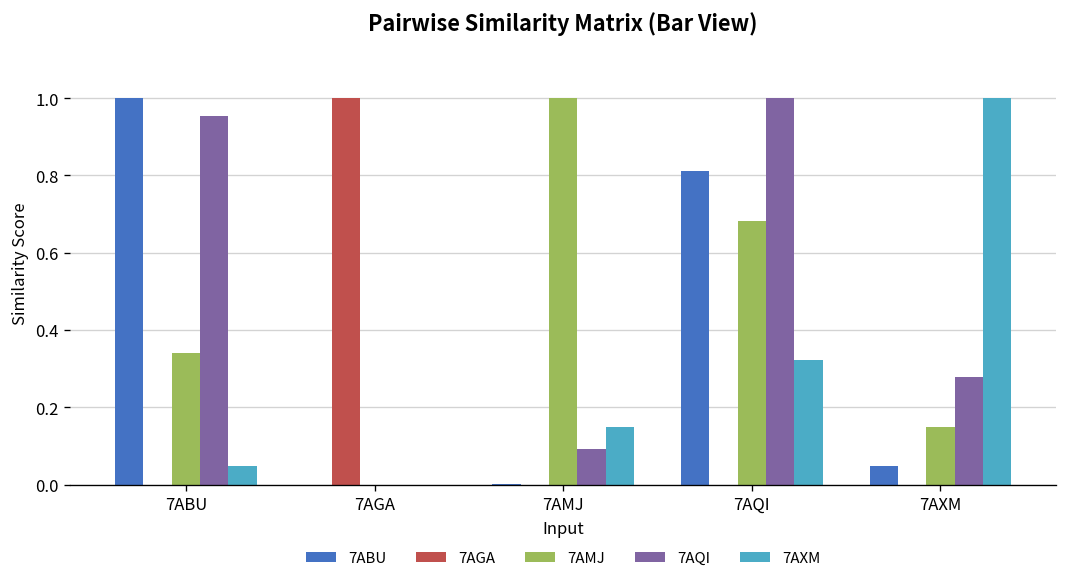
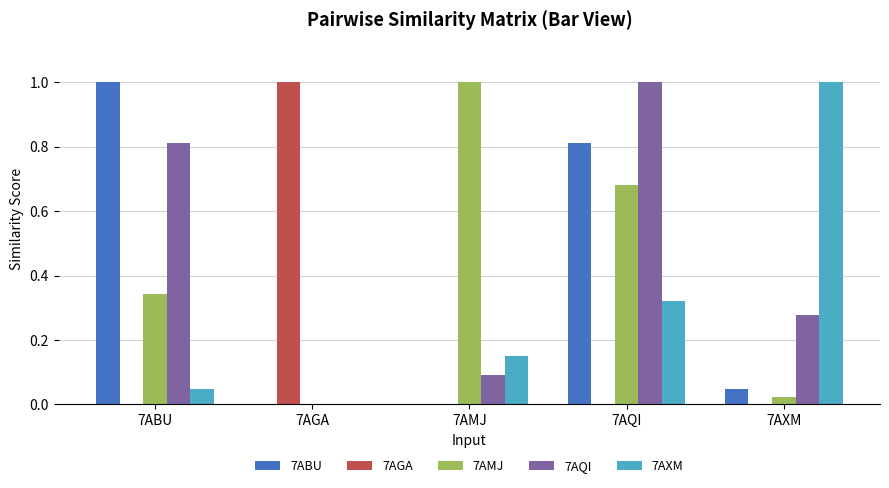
  {
    "7AGA": {
      "7ABU": 0.00,
      "7AGA": 1.00,
      "7AMJ": 0.00,
      "7AQI": 0.00,
      "7AXM": 0.00
    },
    "7AMJ": {
      "7ABU": 0.34,
      "7AGA": 0.00,
      "7AMJ": 1.00,
      "7AQI": 0.68,
-     "7AXM": 0.15
+     "7AXM": 0.02
    },
    "7AQI": {
-     "7ABU": 0.95,
+     "7ABU": 0.81,
      "7AGA": 0.00,
      "7AMJ": 0.09,
      "7AQI": 1.00,
      "7AXM": 0.28
    }
  }
